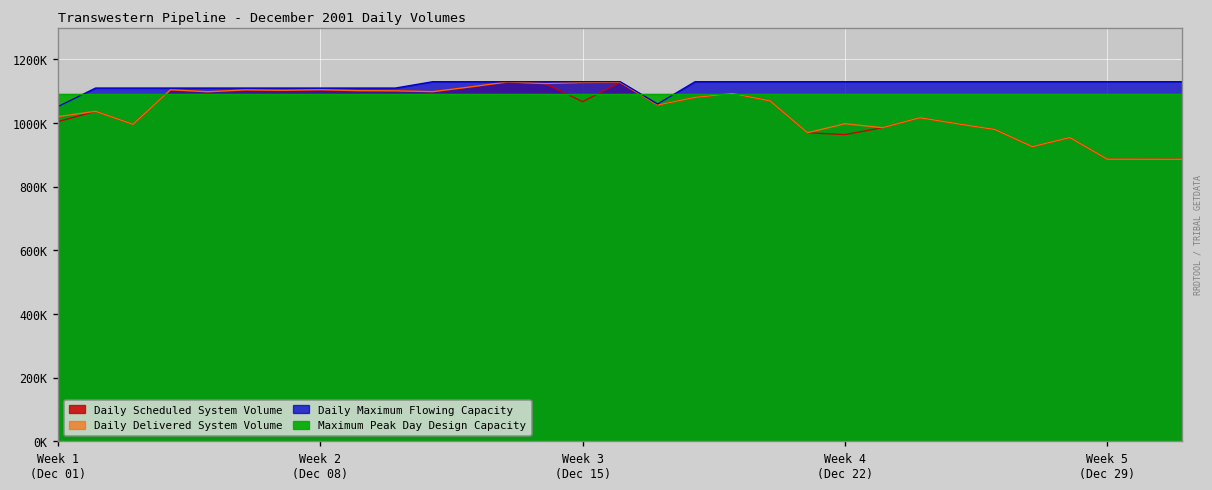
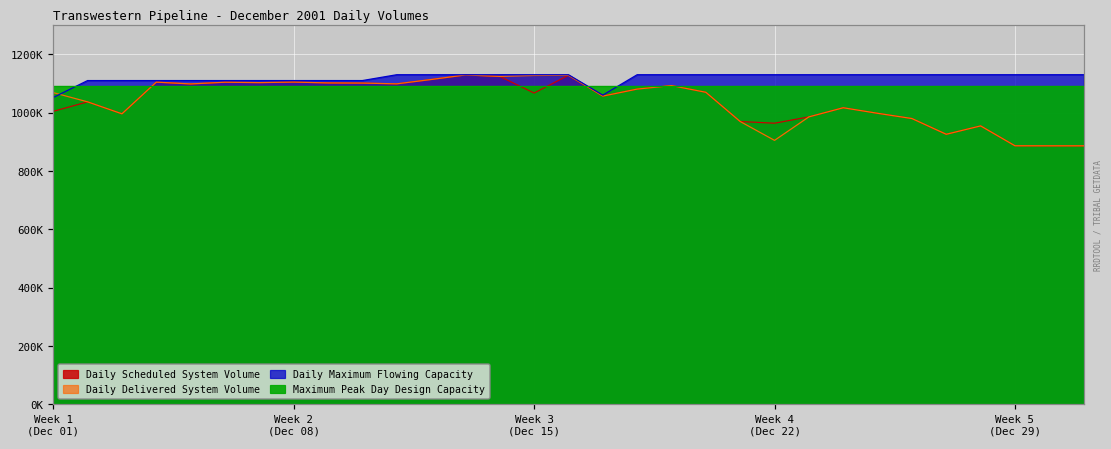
  {
    "Daily Scheduled System Volume": {
      "Week 1 (Dec 01)": 1000000,
      "Week 3 (Dec 15)": 1070000,
      "Week 4 (Dec 22)": 960000
    },
    "Daily Delivered System Volume": {
-     "Week 1 (Dec 01)": 1020000,
-     "Week 4 (Dec 22)": 1000000
+     "Week 1 (Dec 01)": 1070000,
+     "Week 4 (Dec 22)": 900000
    },
    "Daily Maximum Flowing Capacity": {
      "Week 1 (Dec 01)": 1050000,
      "Week 4 (Dec 22)": 1130000,
      "Week 5 (Dec 29)": 1130000
    },
    "Maximum Peak Day Design Capacity": {
      "Week 1 (Dec 01)": 1090000,
      "Week 2 (Dec 08)": 1090000,
      "Week 3 (Dec 15)": 1090000,
      "Week 4 (Dec 22)": 1090000,
      "Week 5 (Dec 29)": 1090000
    }
  }
